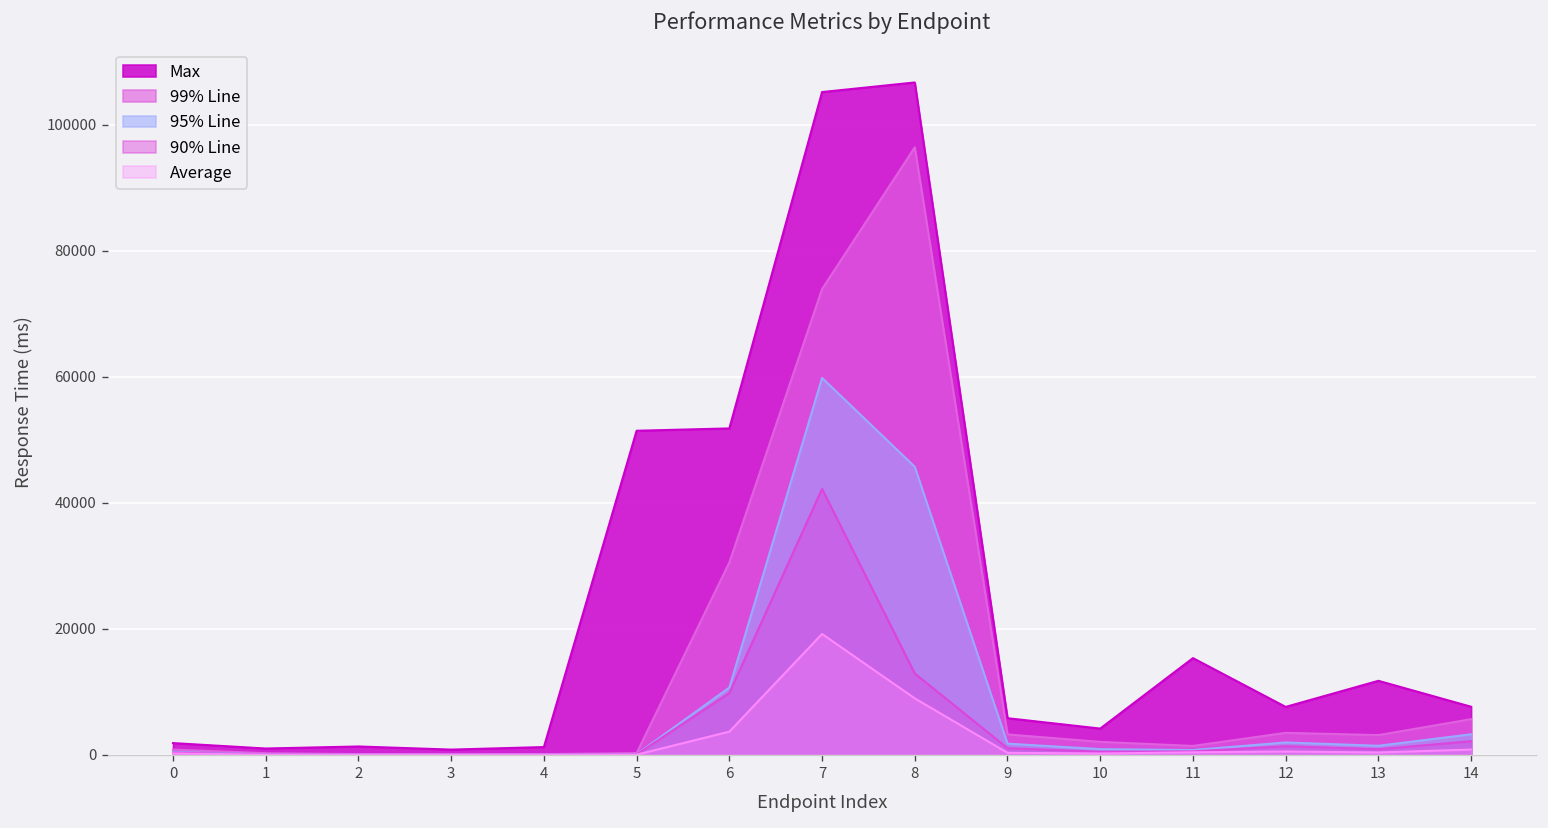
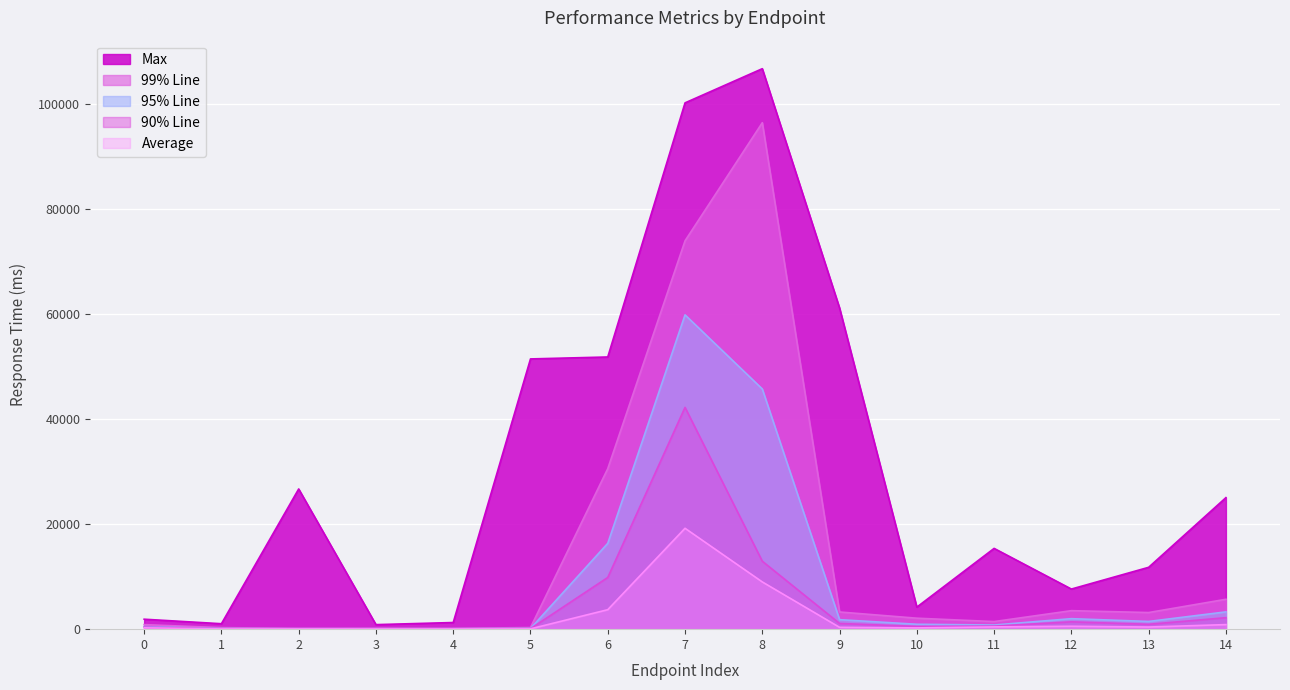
  {
    "Max": {
      "0": 2000,
      "1": 1000,
-     "2": 1000,
+     "2": 27000,
      "3": 1000,
      "4": 1000,
      "5": 51000,
      "6": 52000,
-     "7": 105000,
+     "7": 100000,
      "8": 107000,
-     "9": 6000,
+     "9": 61000,
      "10": 4000,
      "11": 15000,
      "12": 8000,
      "13": 12000,
-     "14": 8000
+     "14": 25000
    },
    "95% Line": {
-     "6": 11000,
+     "6": 16000,
      "7": 60000,
      "8": 46000,
      "9": 2000,
      "12": 2000,
      "13": 1000,
      "14": 3000
    }
  }
